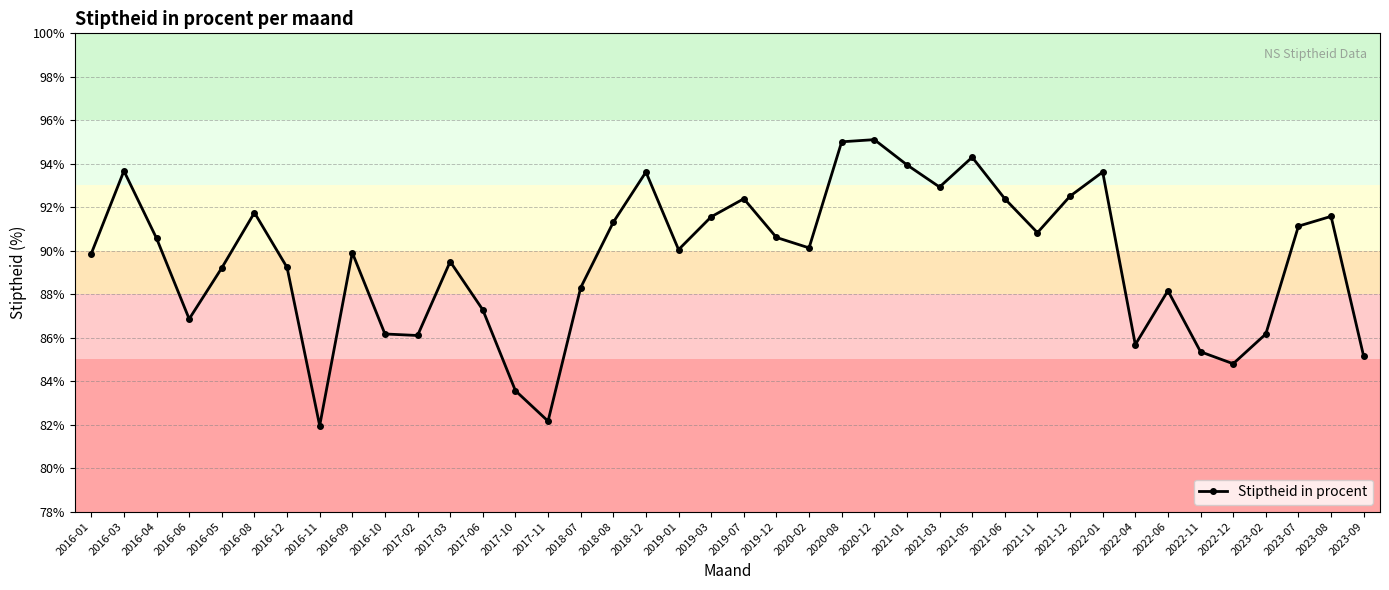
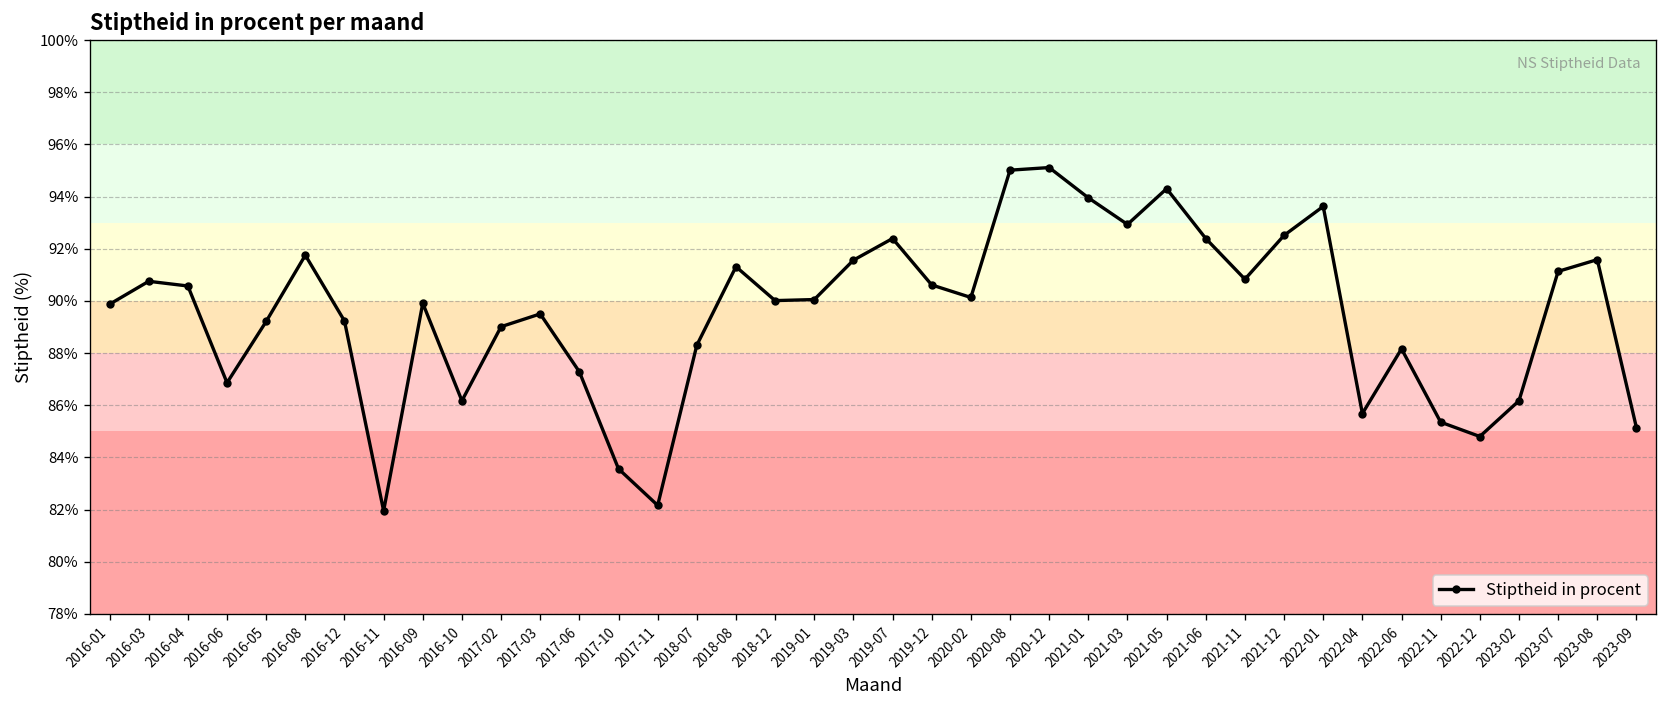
  {
    "2016-01": "89.9%",
-   "2016-03": "93.7%",
+   "2016-03": "90.8%",
    "2016-04": "90.6%",
    "2016-06": "86.9%",
    "2016-05": "89.2%",
    "2016-08": "91.8%",
    "2016-12": "89.2%",
    "2016-11": "82.0%",
    "2016-09": "89.9%",
    "2016-10": "86.2%",
-   "2017-02": "86.1%",
+   "2017-02": "89.0%",
    "2017-03": "89.5%",
    "2017-06": "87.3%",
    "2017-10": "83.6%",
    "2017-11": "82.2%",
    "2018-07": "88.3%",
    "2018-08": "91.3%",
-   "2018-12": "93.6%",
+   "2018-12": "90.0%",
    "2019-01": "90.1%",
    "2019-03": "91.6%",
    "2019-07": "92.4%",
    "2019-12": "90.6%",
    "2020-02": "90.1%",
    "2020-08": "95.0%",
    "2020-12": "95.1%",
    "2021-01": "94.0%",
    "2021-03": "92.9%",
    "2021-05": "94.3%",
    "2021-06": "92.4%",
    "2021-11": "90.8%",
    "2021-12": "92.5%",
    "2022-01": "93.6%",
    "2022-04": "85.7%",
    "2022-06": "88.2%",
    "2022-11": "85.4%",
    "2022-12": "84.8%",
    "2023-02": "86.2%",
    "2023-07": "91.1%",
    "2023-08": "91.6%",
    "2023-09": "85.1%"
  }
